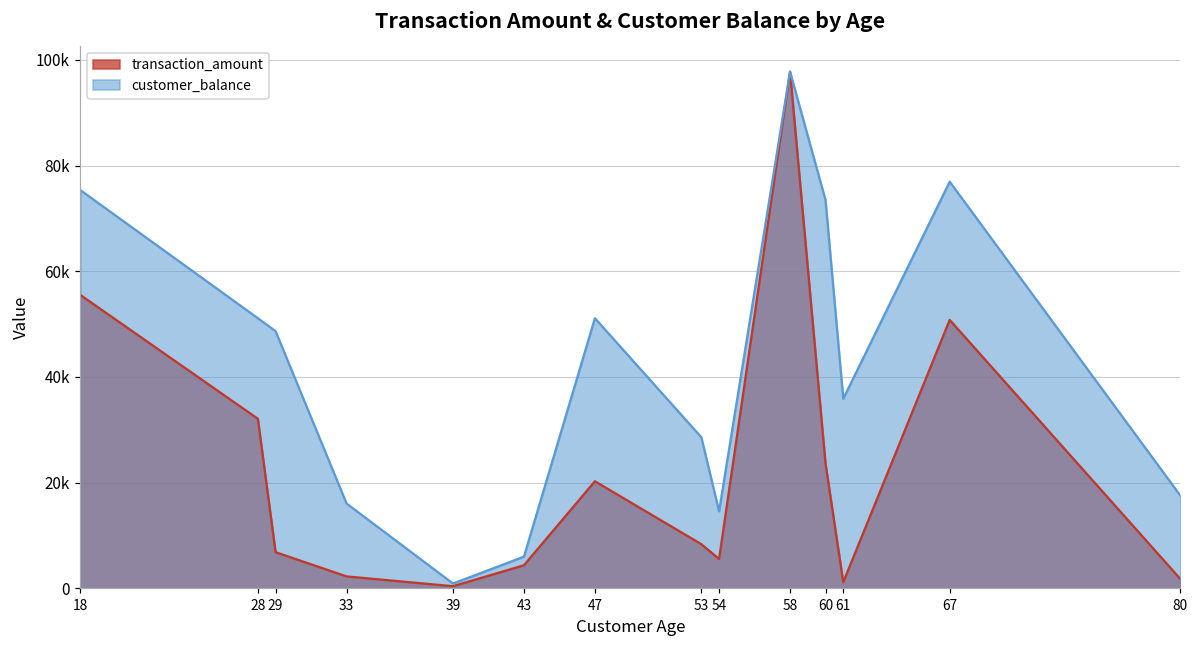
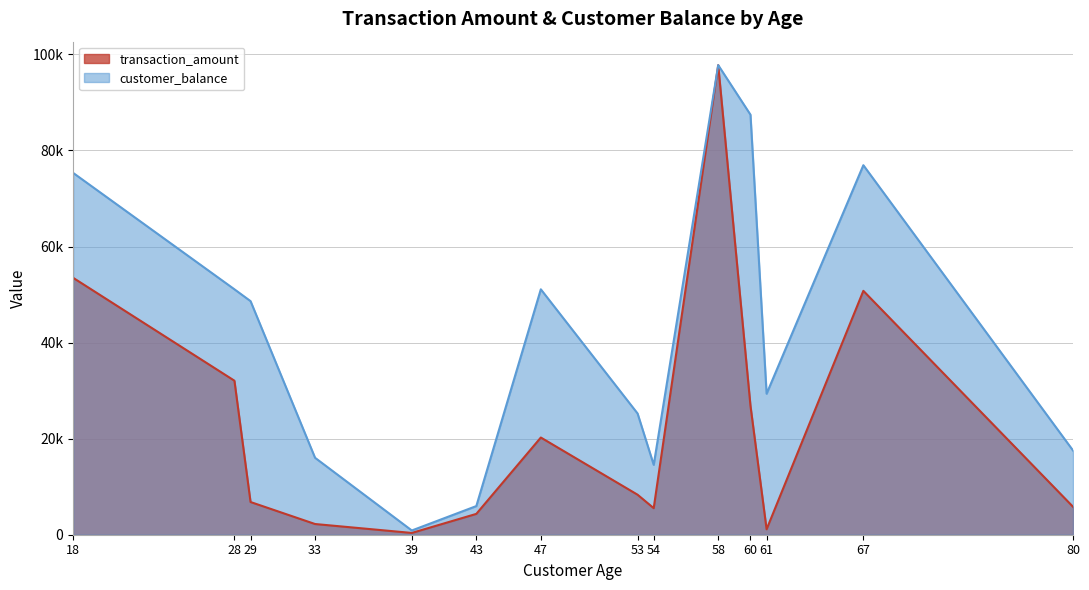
  {
    "transaction_amount": {
-     "18": 55000,
+     "18": 53000,
      "28": 32000,
      "29": 7000,
      "33": 2000,
      "43": 4000,
      "47": 20000,
      "53": 8000,
      "54": 6000,
-     "60": 24000,
+     "60": 27000,
      "61": 1000,
      "67": 51000,
-     "80": 2000
+     "80": 6000
    },
    "customer_balance": {
      "18": 75000,
      "28": 51000,
      "29": 49000,
      "33": 16000,
      "43": 6000,
      "47": 51000,
-     "53": 29000,
+     "53": 25000,
      "54": 15000,
-     "60": 73000,
-     "61": 36000,
+     "60": 87000,
+     "61": 29000,
      "67": 77000,
      "80": 18000
    }
  }
